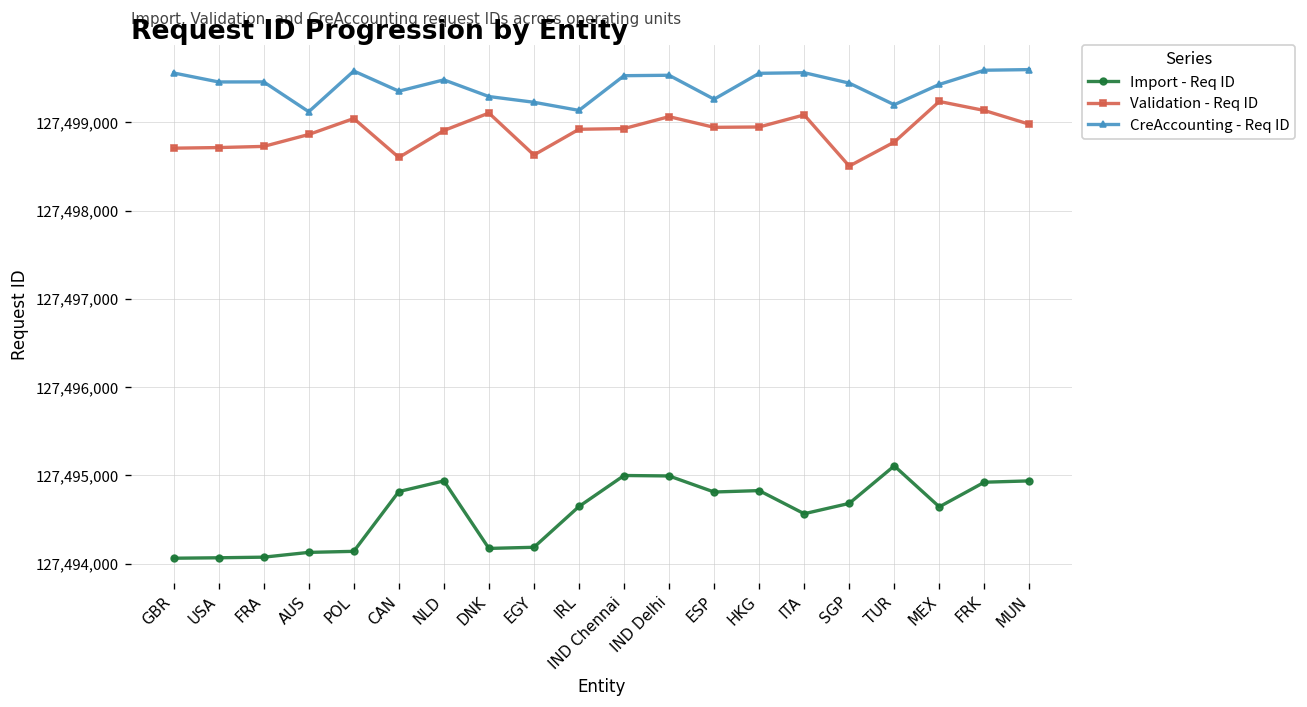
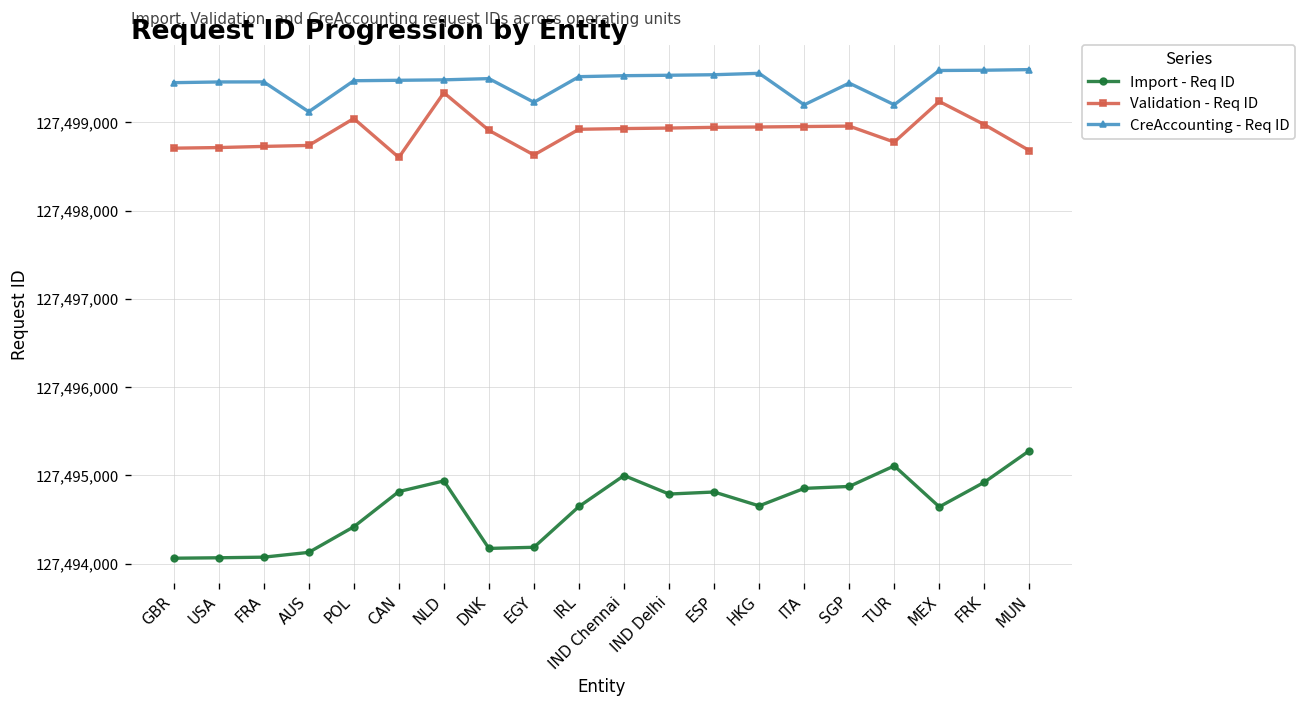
  {
    "Import - Req ID": {
      "GBR": "127,494,100",
      "USA": "127,494,100",
      "FRA": "127,494,100",
      "AUS": "127,494,100",
-     "POL": "127,494,100",
+     "POL": "127,494,400",
      "CAN": "127,494,800",
      "NLD": "127,494,900",
      "DNK": "127,494,200",
      "EGY": "127,494,200",
      "IRL": "127,494,600",
      "IND Chennai": "127,495,000",
-     "IND Delhi": "127,495,000",
+     "IND Delhi": "127,494,800",
      "ESP": "127,494,800",
-     "HKG": "127,494,800",
-     "ITA": "127,494,600",
-     "SGP": "127,494,700",
+     "HKG": "127,494,700",
+     "ITA": "127,494,900",
+     "SGP": "127,494,900",
      "TUR": "127,495,100",
      "MEX": "127,494,600",
      "FRK": "127,494,900",
-     "MUN": "127,494,900"
+     "MUN": "127,495,300"
    },
    "Validation - Req ID": {
      "GBR": "127,498,700",
      "USA": "127,498,700",
      "FRA": "127,498,700",
-     "AUS": "127,498,900",
+     "AUS": "127,498,700",
      "POL": "127,499,000",
      "CAN": "127,498,600",
-     "NLD": "127,498,900",
-     "DNK": "127,499,100",
+     "NLD": "127,499,300",
+     "DNK": "127,498,900",
      "EGY": "127,498,600",
      "IRL": "127,498,900",
      "IND Chennai": "127,498,900",
-     "IND Delhi": "127,499,100",
+     "IND Delhi": "127,498,900",
      "ESP": "127,498,900",
      "HKG": "127,498,900",
-     "ITA": "127,499,100",
-     "SGP": "127,498,500",
+     "ITA": "127,499,000",
+     "SGP": "127,499,000",
      "TUR": "127,498,800",
      "MEX": "127,499,200",
-     "FRK": "127,499,100",
-     "MUN": "127,499,000"
+     "FRK": "127,499,000",
+     "MUN": "127,498,700"
    },
    "CreAccounting - Req ID": {
-     "GBR": "127,499,600",
+     "GBR": "127,499,400",
      "USA": "127,499,500",
      "FRA": "127,499,500",
      "AUS": "127,499,100",
-     "POL": "127,499,600",
-     "CAN": "127,499,400",
+     "POL": "127,499,500",
+     "CAN": "127,499,500",
      "NLD": "127,499,500",
-     "DNK": "127,499,300",
+     "DNK": "127,499,500",
      "EGY": "127,499,200",
-     "IRL": "127,499,100",
+     "IRL": "127,499,500",
      "IND Chennai": "127,499,500",
      "IND Delhi": "127,499,500",
-     "ESP": "127,499,300",
+     "ESP": "127,499,500",
      "HKG": "127,499,600",
-     "ITA": "127,499,600",
+     "ITA": "127,499,200",
      "SGP": "127,499,400",
      "TUR": "127,499,200",
-     "MEX": "127,499,400",
+     "MEX": "127,499,600",
      "FRK": "127,499,600",
      "MUN": "127,499,600"
    }
  }
